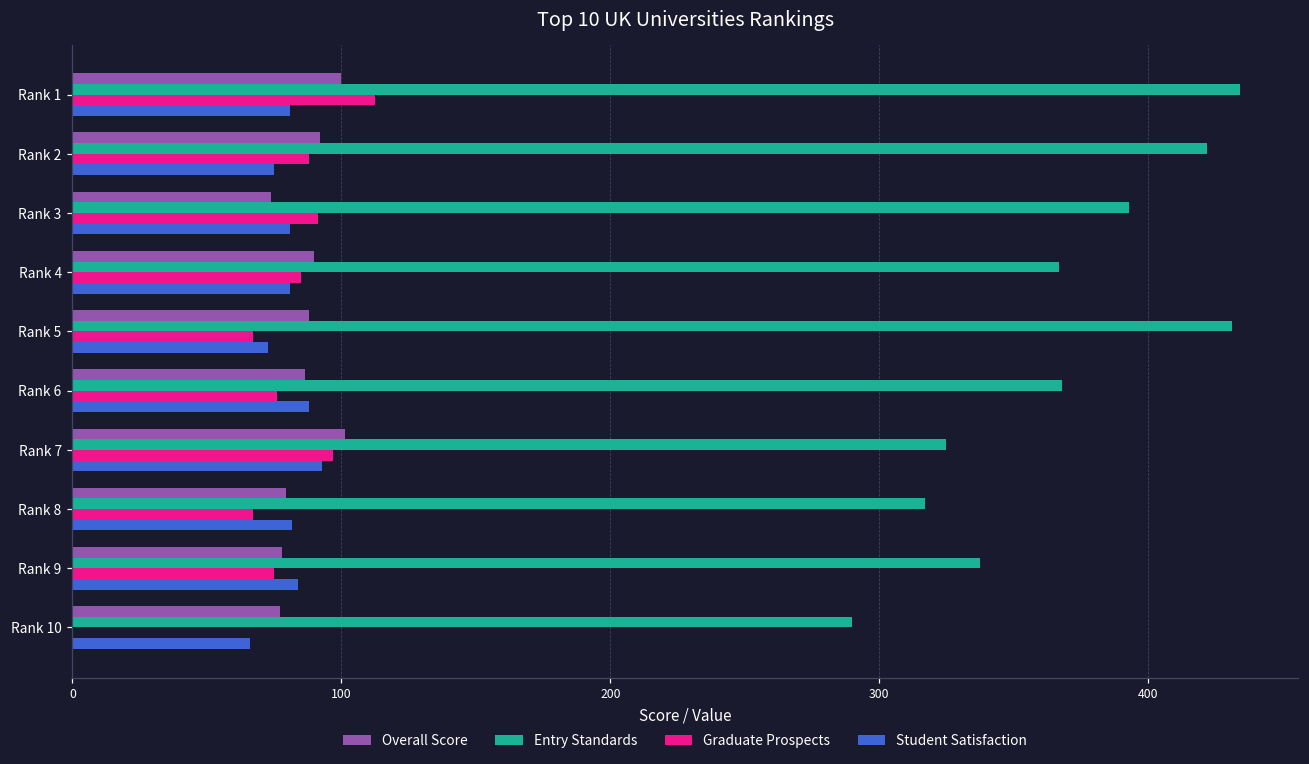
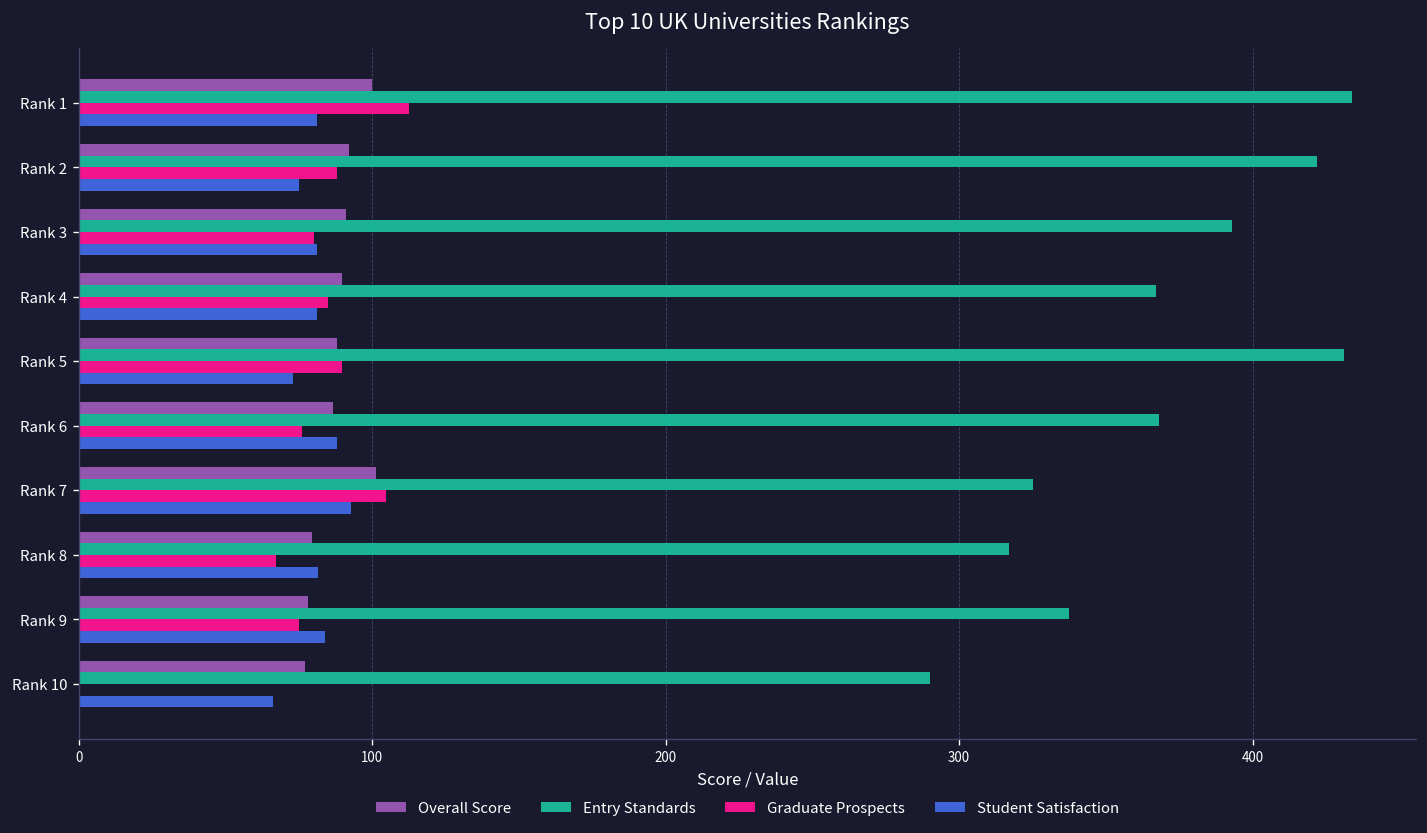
  {
    "Overall Score": {
      "Rank 1": 100,
      "Rank 2": 92,
-     "Rank 3": 74,
+     "Rank 3": 91,
      "Rank 4": 90,
      "Rank 5": 88,
      "Rank 6": 87,
      "Rank 7": 101,
      "Rank 8": 80,
      "Rank 9": 78,
      "Rank 10": 77
    },
    "Entry Standards": {
      "Rank 1": 434,
      "Rank 2": 422,
      "Rank 3": 393,
      "Rank 4": 367,
      "Rank 5": 431,
      "Rank 6": 368,
      "Rank 7": 325,
      "Rank 8": 317,
      "Rank 9": 338,
      "Rank 10": 290
    },
    "Graduate Prospects": {
      "Rank 1": 113,
      "Rank 2": 88,
-     "Rank 3": 91,
+     "Rank 3": 80,
      "Rank 4": 85,
-     "Rank 5": 67,
+     "Rank 5": 90,
      "Rank 6": 76,
-     "Rank 7": 97,
+     "Rank 7": 105,
      "Rank 8": 67,
      "Rank 9": 75,
      "Rank 10": 0
    },
    "Student Satisfaction": {
      "Rank 1": 81,
      "Rank 2": 75,
      "Rank 3": 81,
      "Rank 4": 81,
      "Rank 5": 73,
      "Rank 6": 88,
      "Rank 7": 93,
      "Rank 8": 82,
      "Rank 9": 84,
      "Rank 10": 66
    }
  }
